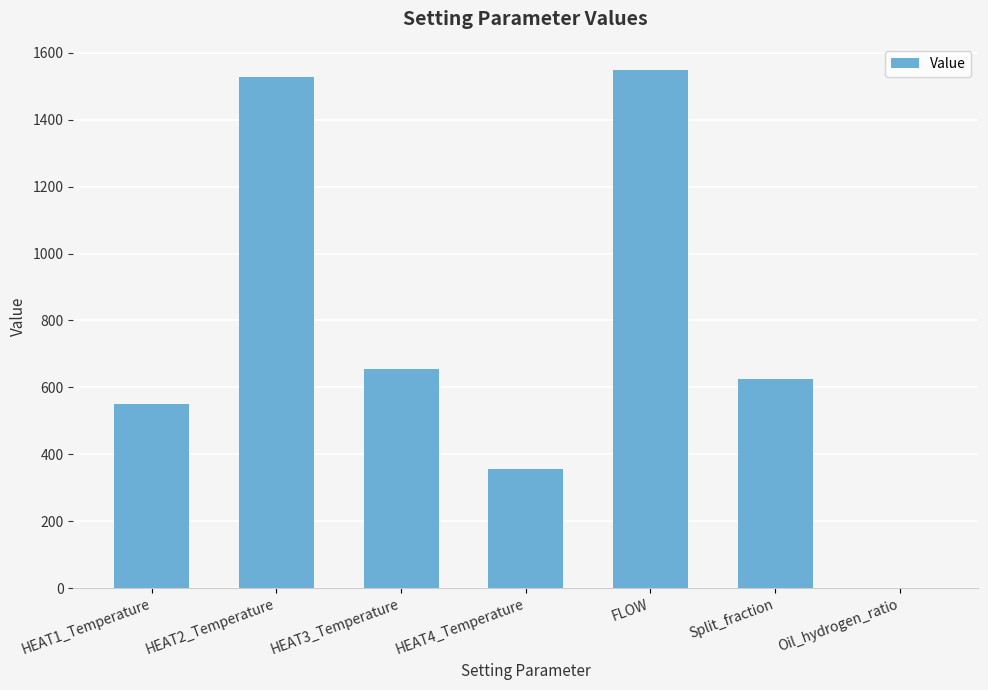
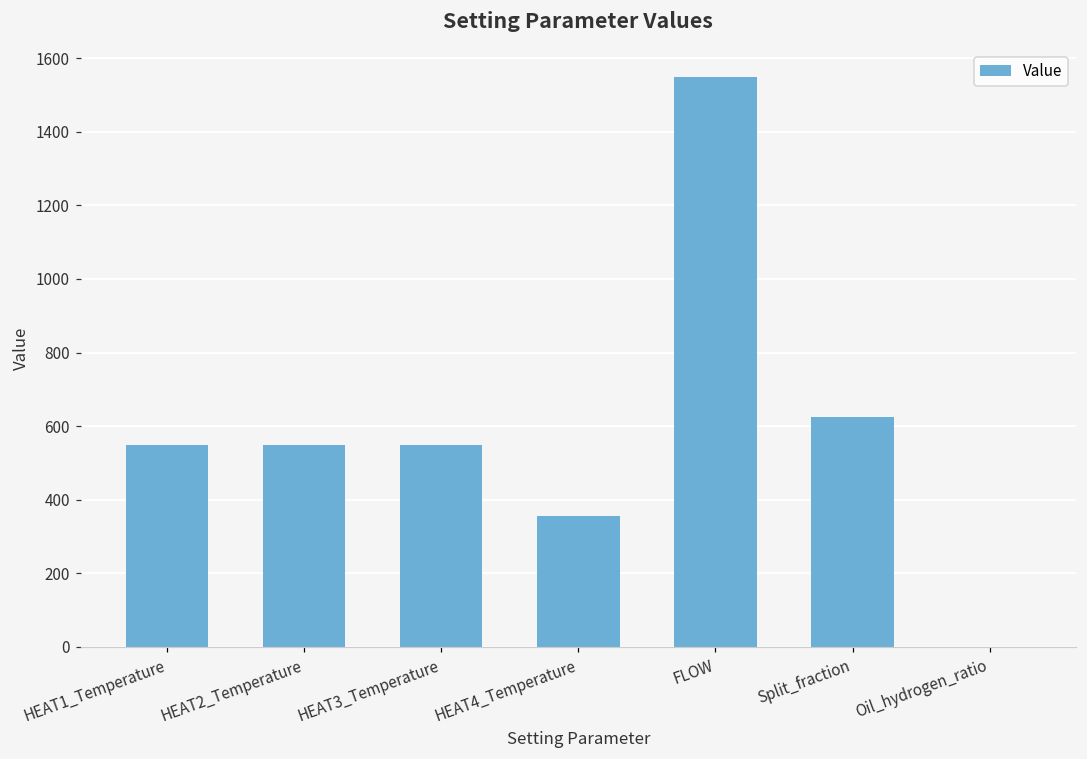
  {
    "HEAT1_Temperature": 550,
-   "HEAT2_Temperature": 1530,
-   "HEAT3_Temperature": 650,
+   "HEAT2_Temperature": 550,
+   "HEAT3_Temperature": 550,
    "HEAT4_Temperature": 360,
    "FLOW": 1550,
    "Split_fraction": 620
  }
